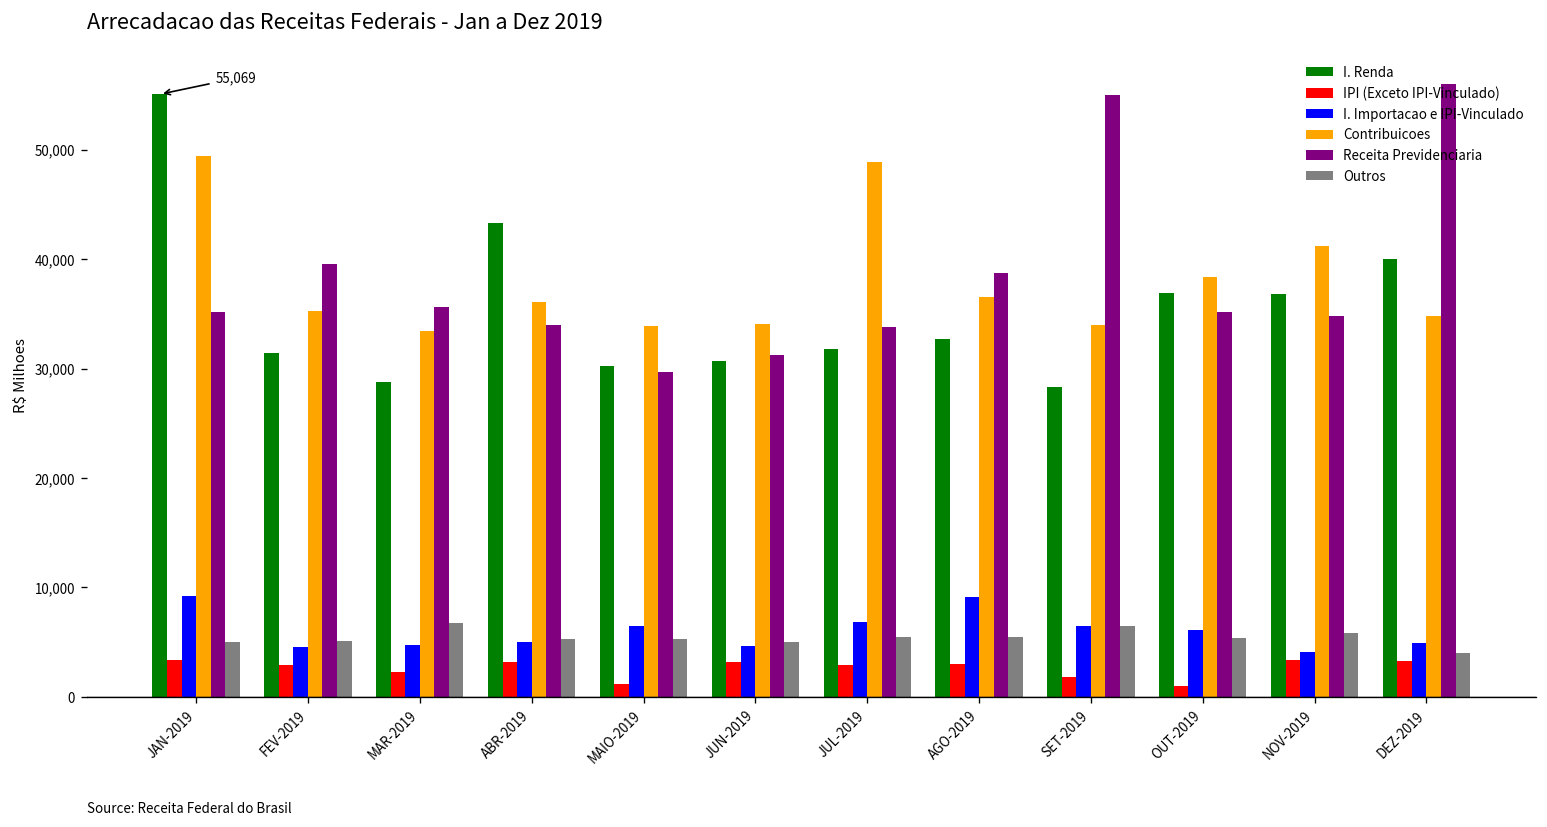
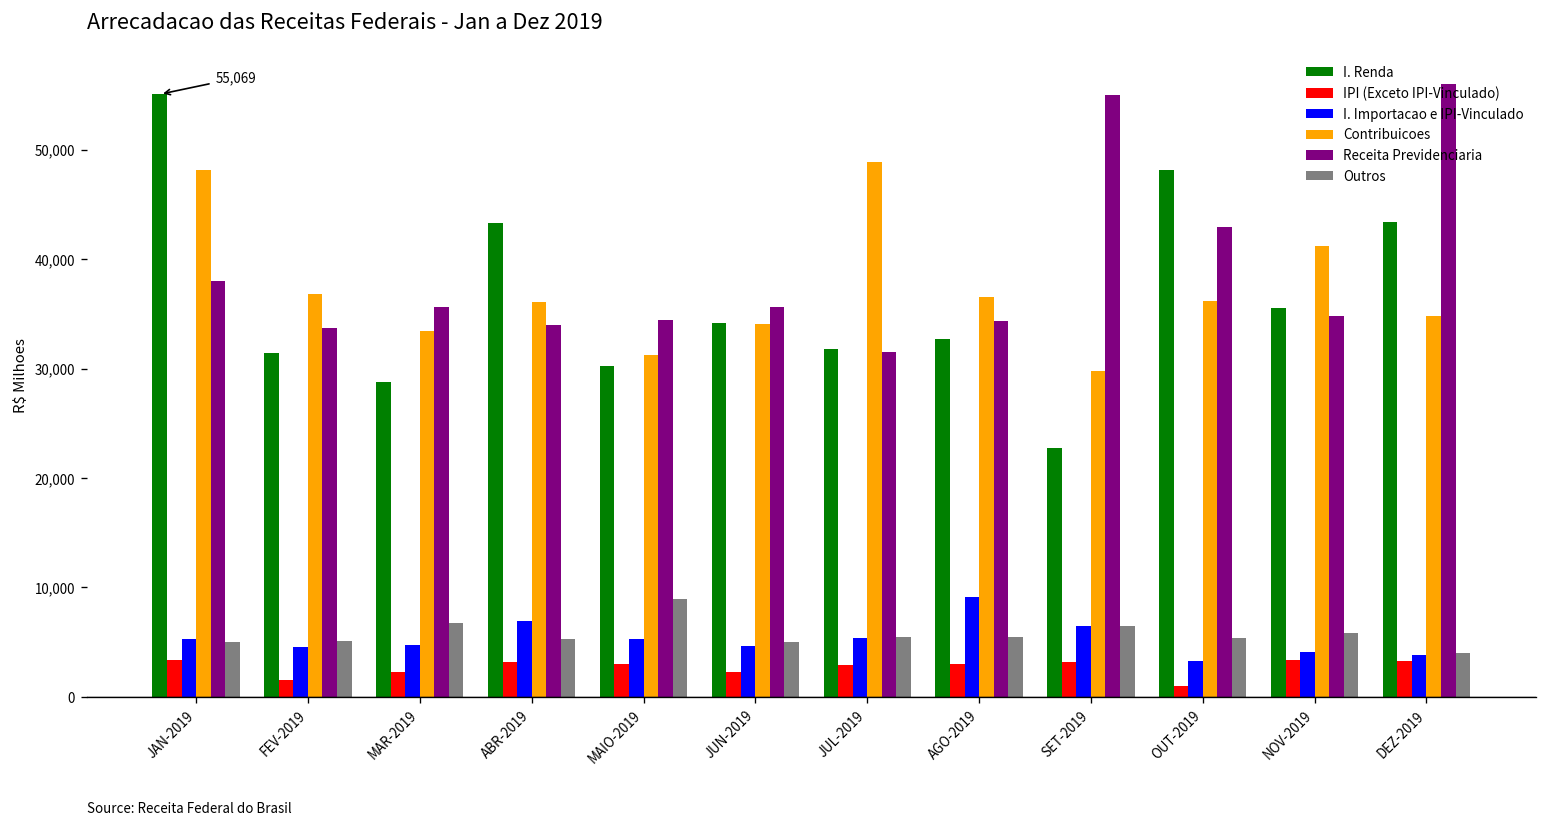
  {
    "I. Renda": {
      "FEV-2019": "31,000",
      "MAR-2019": "29,000",
      "ABR-2019": "43,000",
      "MAIO-2019": "30,000",
-     "JUN-2019": "31,000",
+     "JUN-2019": "34,000",
      "JUL-2019": "32,000",
      "AGO-2019": "33,000",
-     "SET-2019": "28,000",
-     "OUT-2019": "37,000",
-     "NOV-2019": "37,000",
-     "DEZ-2019": "40,000"
+     "SET-2019": "23,000",
+     "OUT-2019": "48,000",
+     "NOV-2019": "35,000",
+     "DEZ-2019": "43,000"
    },
    "IPI (Exceto IPI-Vinculado)": {
      "JAN-2019": "3,000",
-     "FEV-2019": "3,000",
+     "FEV-2019": "1,000",
      "MAR-2019": "2,000",
      "ABR-2019": "3,000",
-     "MAIO-2019": "1,000",
-     "JUN-2019": "3,000",
+     "MAIO-2019": "3,000",
+     "JUN-2019": "2,000",
      "JUL-2019": "3,000",
      "AGO-2019": "3,000",
-     "SET-2019": "2,000",
+     "SET-2019": "3,000",
      "OUT-2019": "1,000",
      "NOV-2019": "3,000",
      "DEZ-2019": "3,000"
    },
    "I. Importacao e IPI-Vinculado": {
-     "JAN-2019": "9,000",
+     "JAN-2019": "5,000",
      "FEV-2019": "5,000",
      "MAR-2019": "5,000",
-     "ABR-2019": "5,000",
-     "MAIO-2019": "6,000",
+     "ABR-2019": "7,000",
+     "MAIO-2019": "5,000",
      "JUN-2019": "5,000",
-     "JUL-2019": "7,000",
+     "JUL-2019": "5,000",
      "AGO-2019": "9,000",
      "SET-2019": "6,000",
-     "OUT-2019": "6,000",
+     "OUT-2019": "3,000",
      "NOV-2019": "4,000",
-     "DEZ-2019": "5,000"
+     "DEZ-2019": "4,000"
    },
    "Contribuicoes": {
-     "JAN-2019": "49,000",
-     "FEV-2019": "35,000",
+     "JAN-2019": "48,000",
+     "FEV-2019": "37,000",
      "MAR-2019": "33,000",
      "ABR-2019": "36,000",
-     "MAIO-2019": "34,000",
+     "MAIO-2019": "31,000",
      "JUN-2019": "34,000",
      "JUL-2019": "49,000",
      "AGO-2019": "37,000",
-     "SET-2019": "34,000",
-     "OUT-2019": "38,000",
+     "SET-2019": "30,000",
+     "OUT-2019": "36,000",
      "NOV-2019": "41,000",
      "DEZ-2019": "35,000"
    },
    "Receita Previdenciaria": {
-     "JAN-2019": "35,000",
-     "FEV-2019": "40,000",
+     "JAN-2019": "38,000",
+     "FEV-2019": "34,000",
      "MAR-2019": "36,000",
      "ABR-2019": "34,000",
-     "MAIO-2019": "30,000",
-     "JUN-2019": "31,000",
-     "JUL-2019": "34,000",
-     "AGO-2019": "39,000",
+     "MAIO-2019": "34,000",
+     "JUN-2019": "36,000",
+     "JUL-2019": "31,000",
+     "AGO-2019": "34,000",
      "SET-2019": "55,000",
-     "OUT-2019": "35,000",
+     "OUT-2019": "43,000",
      "NOV-2019": "35,000",
      "DEZ-2019": "56,000"
    },
    "Outros": {
      "JAN-2019": "5,000",
      "FEV-2019": "5,000",
      "MAR-2019": "7,000",
      "ABR-2019": "5,000",
-     "MAIO-2019": "5,000",
+     "MAIO-2019": "9,000",
      "JUN-2019": "5,000",
      "JUL-2019": "5,000",
      "AGO-2019": "5,000",
      "SET-2019": "6,000",
      "OUT-2019": "5,000",
      "NOV-2019": "6,000",
      "DEZ-2019": "4,000"
    }
  }
